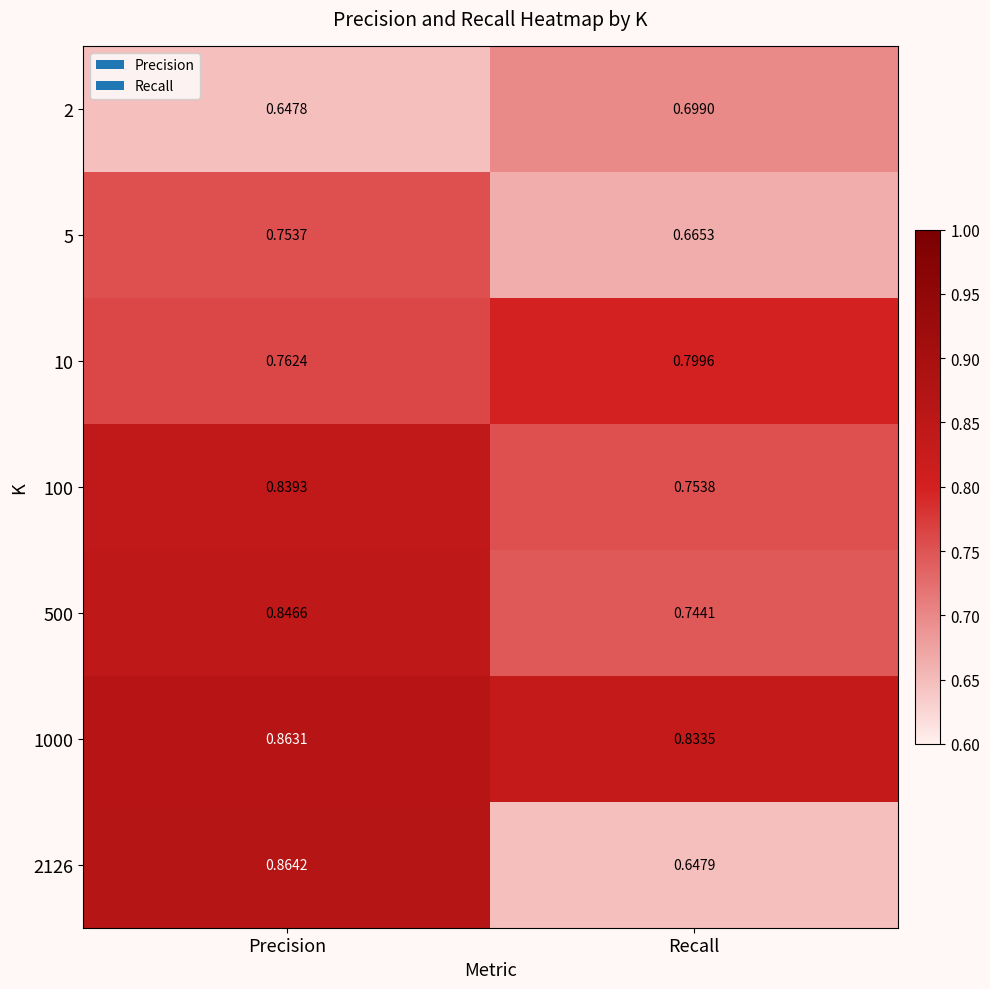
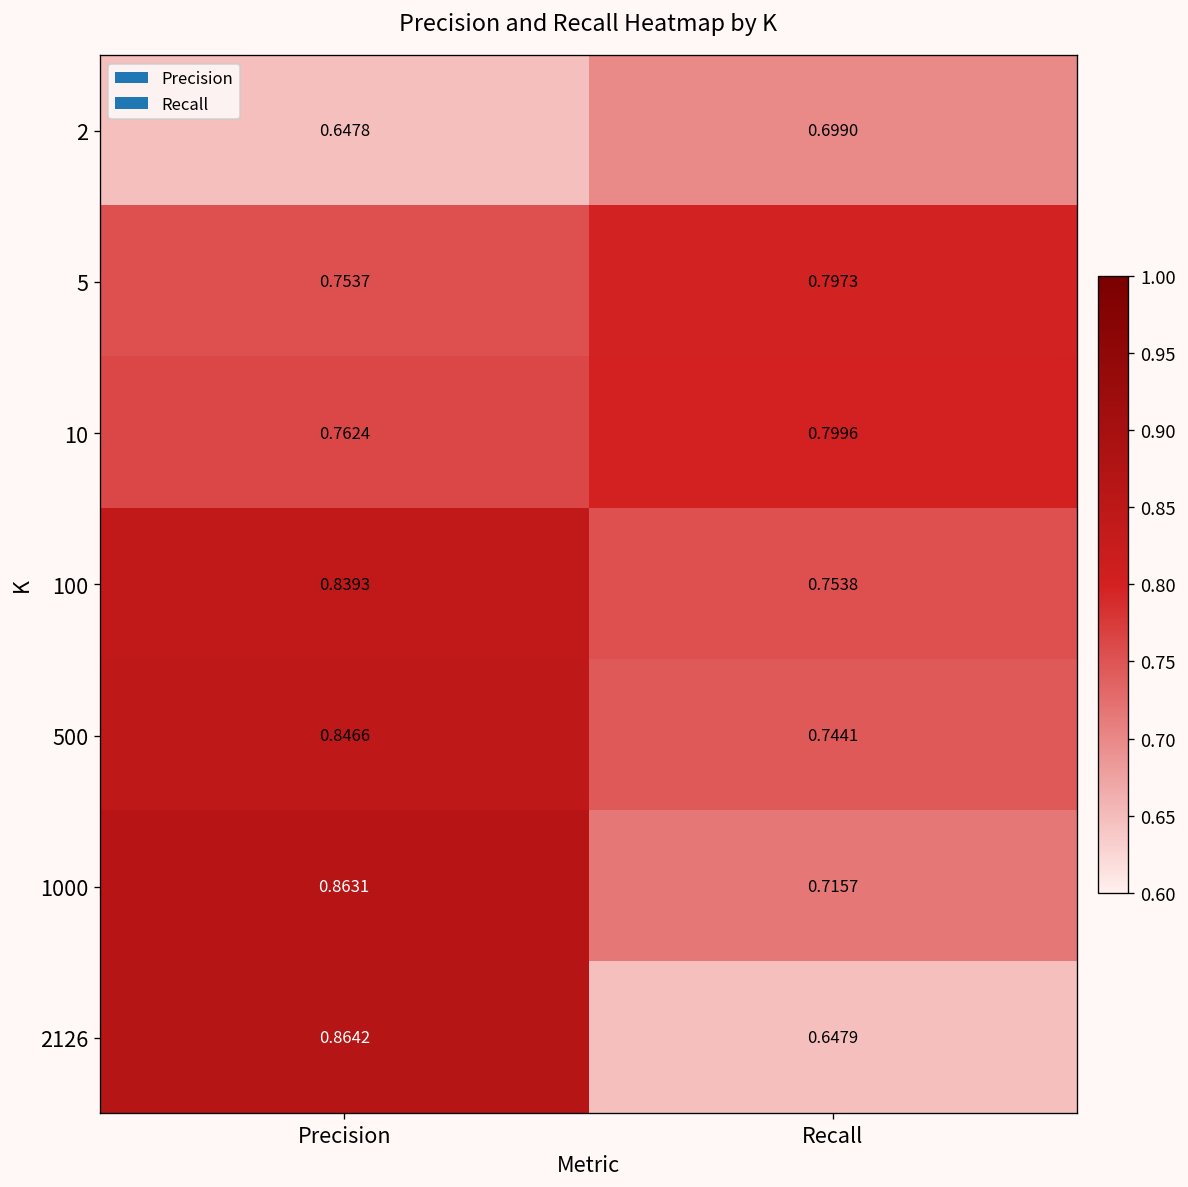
  {
    "2": {
      "Precision": 0.6478,
      "Recall": 0.6990
    },
    "5": {
      "Precision": 0.7537,
-     "Recall": 0.6653
+     "Recall": 0.7973
    },
    "10": {
      "Precision": 0.7624,
      "Recall": 0.7996
    },
    "100": {
      "Precision": 0.8393,
      "Recall": 0.7538
    },
    "500": {
      "Precision": 0.8466,
      "Recall": 0.7441
    },
    "1000": {
      "Precision": 0.8631,
-     "Recall": 0.8335
+     "Recall": 0.7157
    },
    "2126": {
      "Precision": 0.8642,
      "Recall": 0.6479
    }
  }
